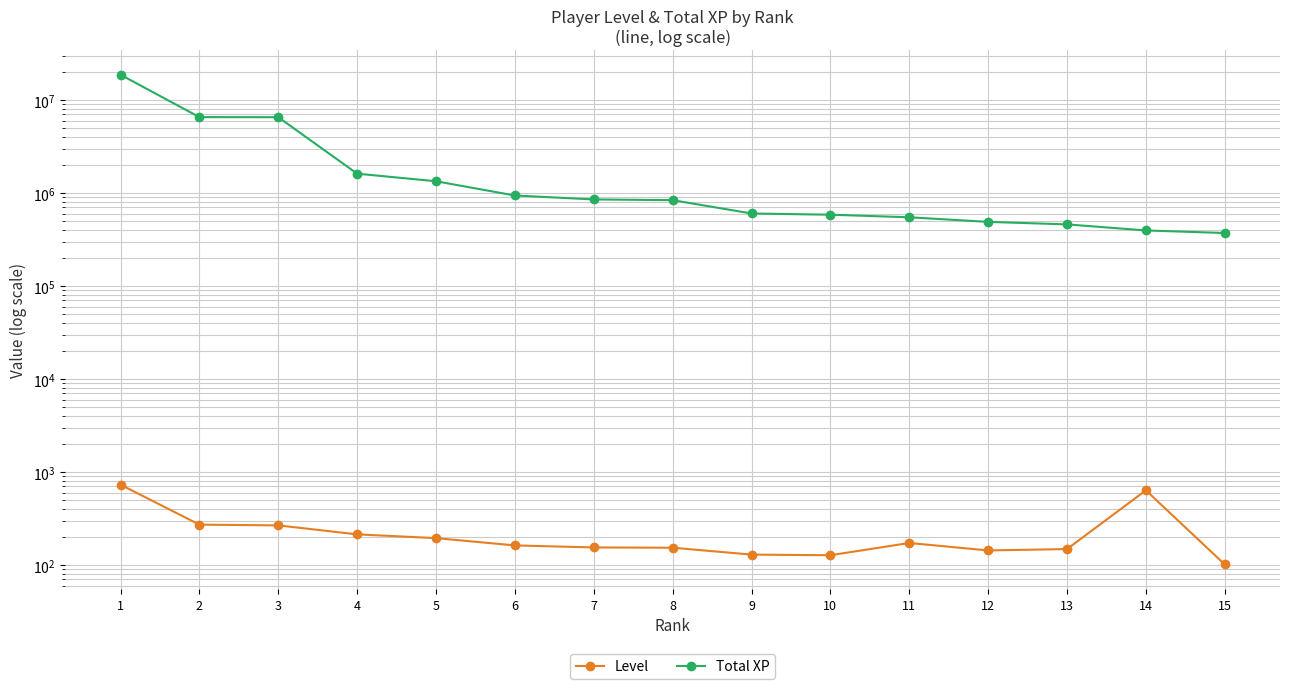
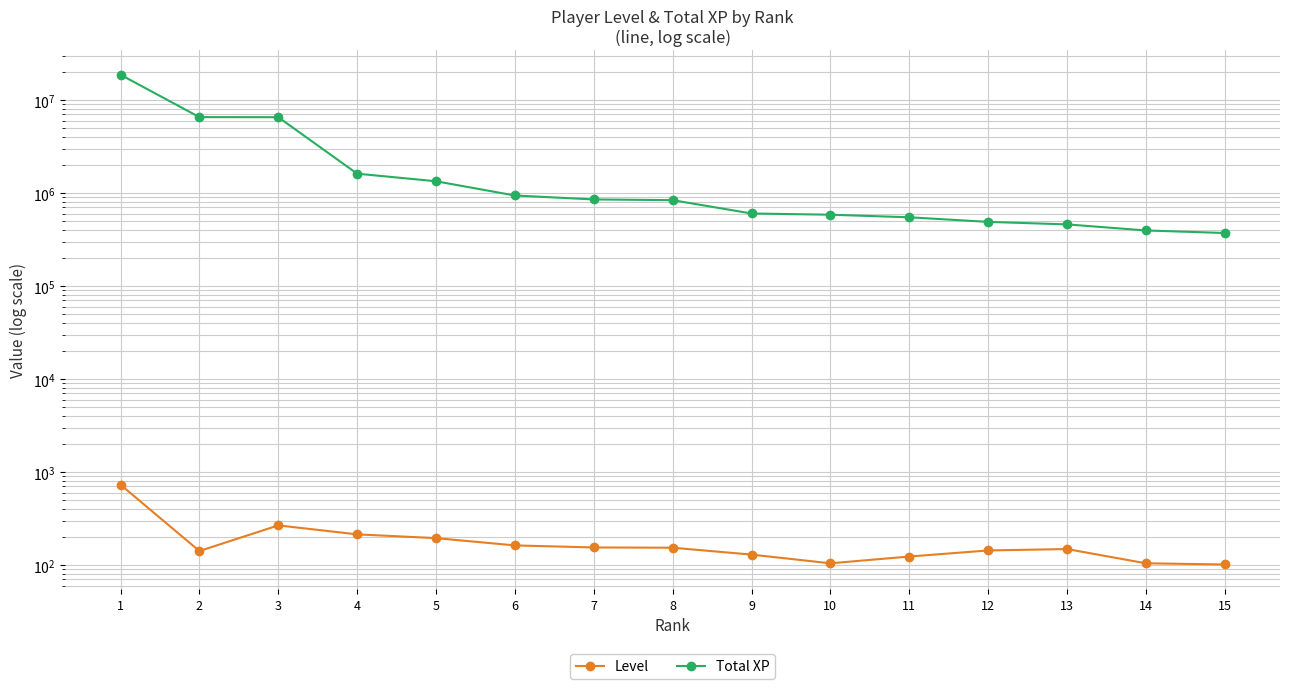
  {
    "Level": {
      "1": 700,
-     "2": 270,
+     "2": 140,
      "3": 270,
      "4": 210,
      "5": 190,
      "6": 160,
      "7": 150,
      "8": 150,
      "9": 130,
-     "10": 130,
-     "11": 170,
+     "10": 100,
+     "11": 120,
      "12": 140,
      "13": 150,
-     "14": 600,
+     "14": 100,
      "15": 100
    },
    "Total XP": {
      "1": 19000000,
      "2": 7000000,
      "3": 7000000,
      "4": 1600000,
      "5": 1300000,
      "6": 900000,
      "7": 900000,
      "8": 800000,
      "9": 600000,
      "10": 600000,
      "11": 500000,
      "12": 500000,
      "13": 500000,
      "14": 400000,
      "15": 370000
    }
  }
